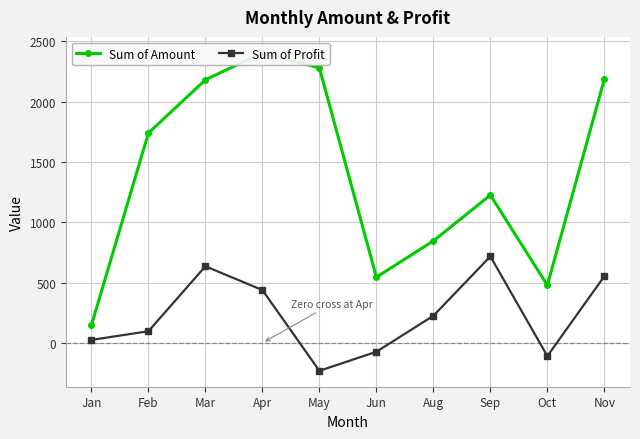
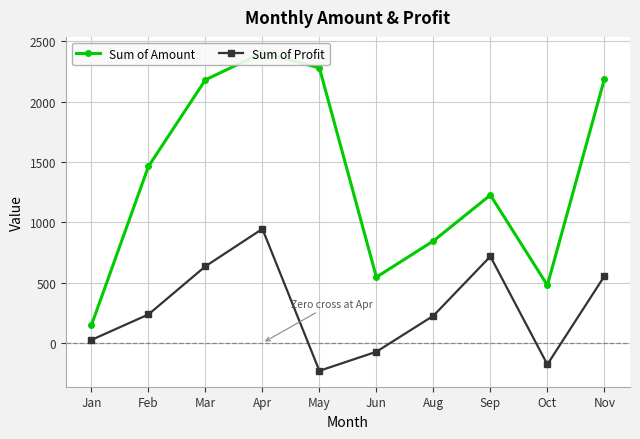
  {
    "Sum of Amount": {
      "Jan": 150,
-     "Feb": 1740,
+     "Feb": 1460,
      "Mar": 2180,
      "May": 2280,
      "Jun": 550,
      "Aug": 850,
      "Sep": 1230,
      "Oct": 480,
      "Nov": 2190
    },
    "Sum of Profit": {
      "Jan": 30,
-     "Feb": 100,
+     "Feb": 240,
      "Mar": 640,
-     "Apr": 440,
+     "Apr": 950,
      "May": -230,
      "Jun": -70,
      "Aug": 230,
      "Sep": 720,
-     "Oct": -110,
+     "Oct": -180,
      "Nov": 550
    }
  }
